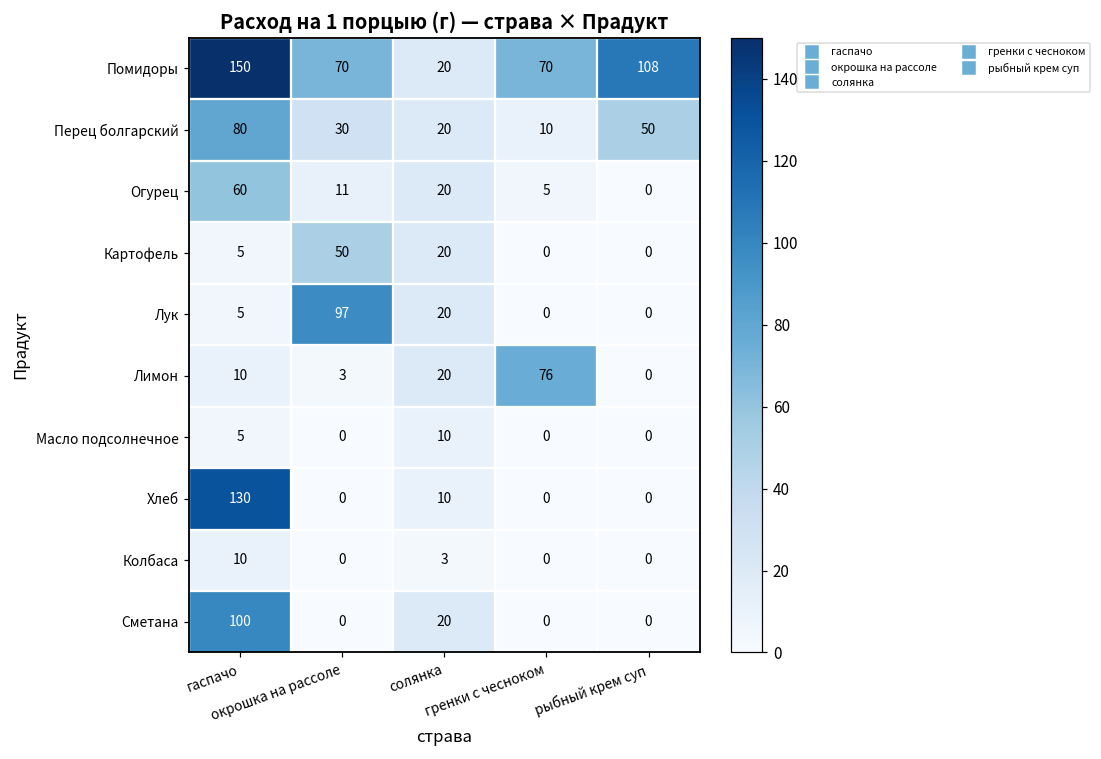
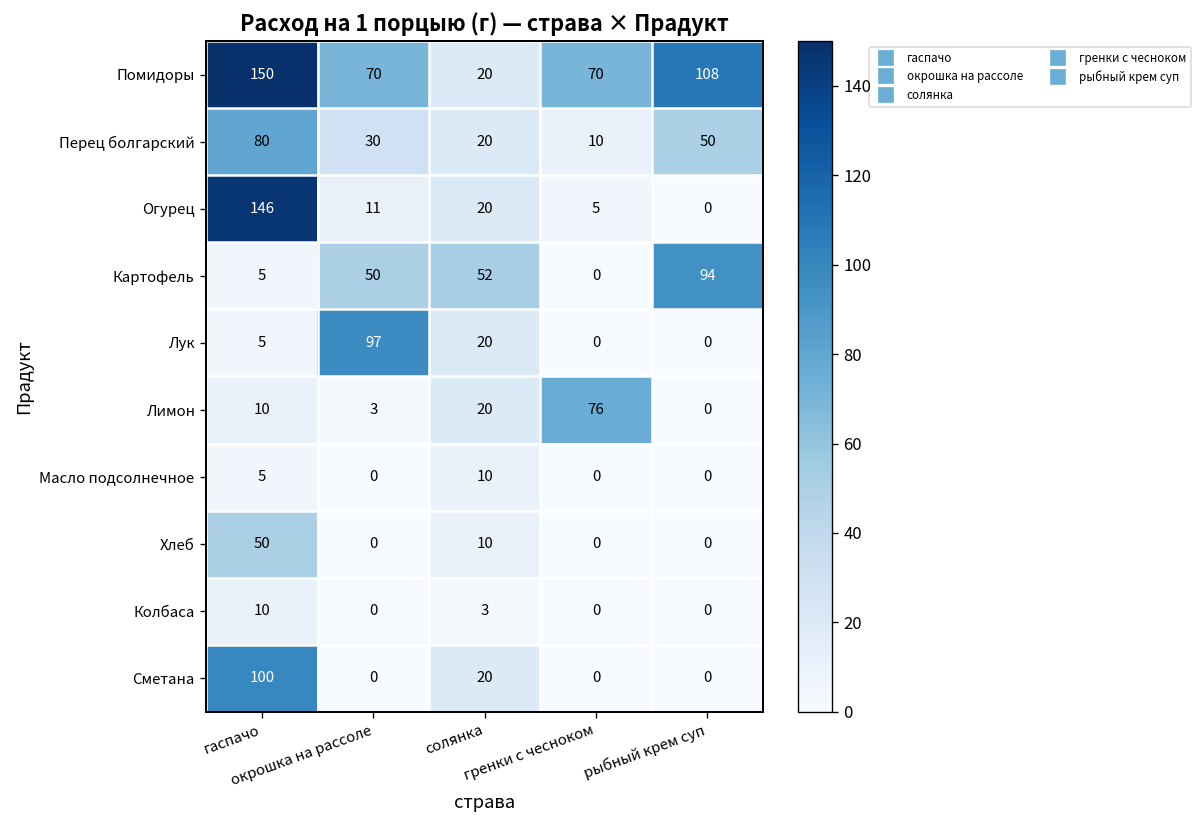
  {
    "Помидоры": {
      "гаспачо": 150,
      "окрошка на рассоле": 70,
      "солянка": 20,
      "гренки с чесноком": 70,
      "рыбный крем суп": 108
    },
    "Перец болгарский": {
      "гаспачо": 80,
      "окрошка на рассоле": 30,
      "солянка": 20,
      "гренки с чесноком": 10,
      "рыбный крем суп": 50
    },
    "Огурец": {
-     "гаспачо": 60,
+     "гаспачо": 146,
      "окрошка на рассоле": 11,
      "солянка": 20,
      "гренки с чесноком": 5,
      "рыбный крем суп": 0
    },
    "Картофель": {
      "гаспачо": 5,
      "окрошка на рассоле": 50,
-     "солянка": 20,
+     "солянка": 52,
      "гренки с чесноком": 0,
-     "рыбный крем суп": 0
+     "рыбный крем суп": 94
    },
    "Лук": {
      "гаспачо": 5,
      "окрошка на рассоле": 97,
      "солянка": 20,
      "гренки с чесноком": 0,
      "рыбный крем суп": 0
    },
    "Лимон": {
      "гаспачо": 10,
      "окрошка на рассоле": 3,
      "солянка": 20,
      "гренки с чесноком": 76,
      "рыбный крем суп": 0
    },
    "Масло подсолнечное": {
      "гаспачо": 5,
      "окрошка на рассоле": 0,
      "солянка": 10,
      "гренки с чесноком": 0,
      "рыбный крем суп": 0
    },
    "Хлеб": {
-     "гаспачо": 130,
+     "гаспачо": 50,
      "окрошка на рассоле": 0,
      "солянка": 10,
      "гренки с чесноком": 0,
      "рыбный крем суп": 0
    },
    "Колбаса": {
      "гаспачо": 10,
      "окрошка на рассоле": 0,
      "солянка": 3,
      "гренки с чесноком": 0,
      "рыбный крем суп": 0
    },
    "Сметана": {
      "гаспачо": 100,
      "окрошка на рассоле": 0,
      "солянка": 20,
      "гренки с чесноком": 0,
      "рыбный крем суп": 0
    }
  }
